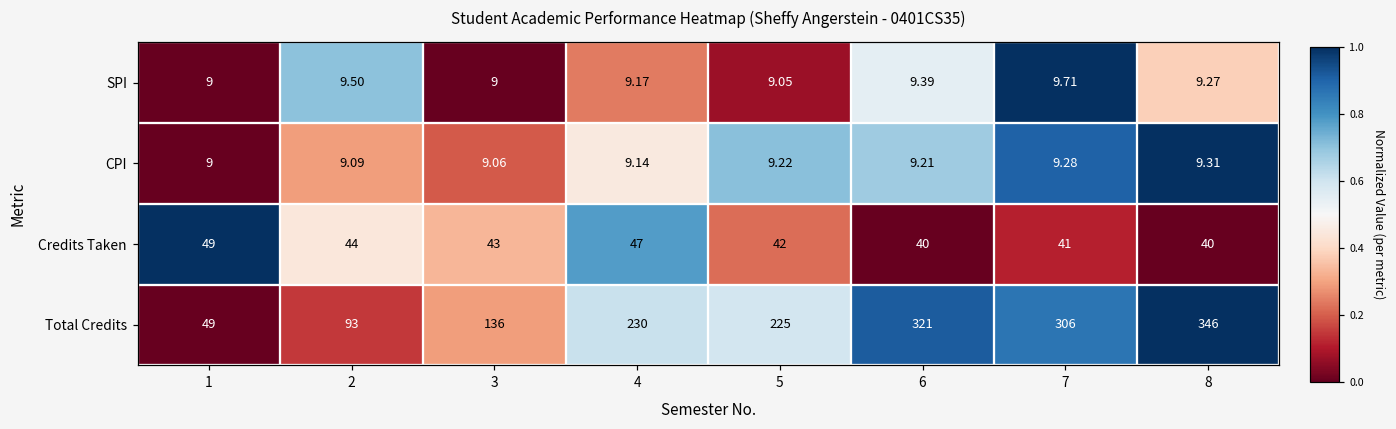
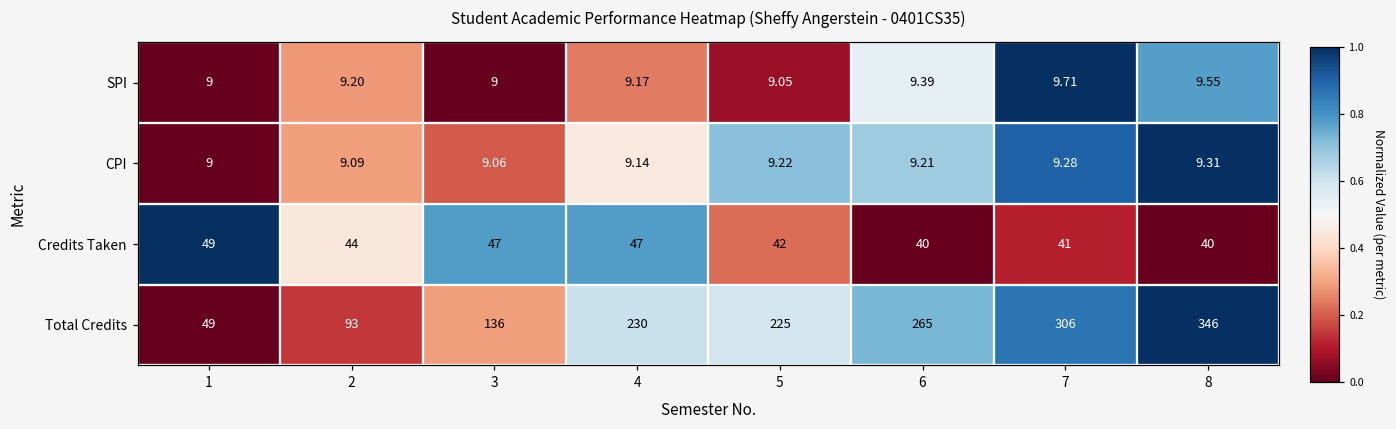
  {
    "SPI": {
      "1": 9,
-     "2": 9.50,
+     "2": 9.20,
      "3": 9,
      "4": 9.17,
      "5": 9.05,
      "6": 9.39,
      "7": 9.71,
-     "8": 9.27
+     "8": 9.55
    },
    "CPI": {
      "1": 9,
      "2": 9.09,
      "3": 9.06,
      "4": 9.14,
      "5": 9.22,
      "6": 9.21,
      "7": 9.28,
      "8": 9.31
    },
    "Credits Taken": {
      "1": 49,
      "2": 44,
-     "3": 43,
+     "3": 47,
      "4": 47,
      "5": 42,
      "6": 40,
      "7": 41,
      "8": 40
    },
    "Total Credits": {
      "1": 49,
      "2": 93,
      "3": 136,
      "4": 230,
      "5": 225,
-     "6": 321,
+     "6": 265,
      "7": 306,
      "8": 346
    }
  }
